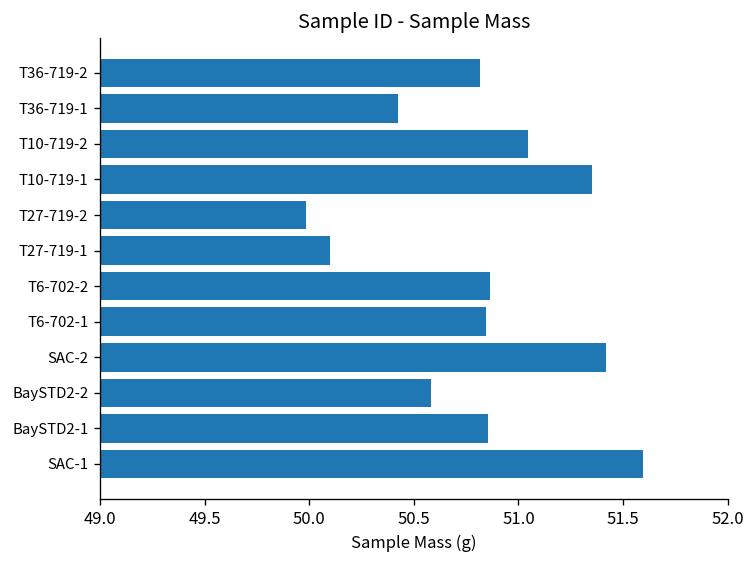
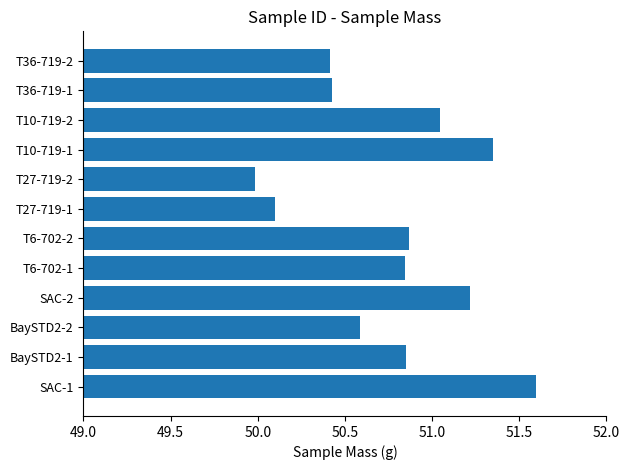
  {
-   "T36-719-2": 50.81,
+   "T36-719-2": 50.42,
    "T36-719-1": 50.42,
    "T10-719-2": 51.05,
    "T10-719-1": 51.35,
    "T27-719-2": 49.98,
    "T27-719-1": 50.10,
    "T6-702-2": 50.87,
    "T6-702-1": 50.85,
-   "SAC-2": 51.42,
+   "SAC-2": 51.22,
    "BaySTD2-2": 50.58,
    "BaySTD2-1": 50.85,
    "SAC-1": 51.60
  }
